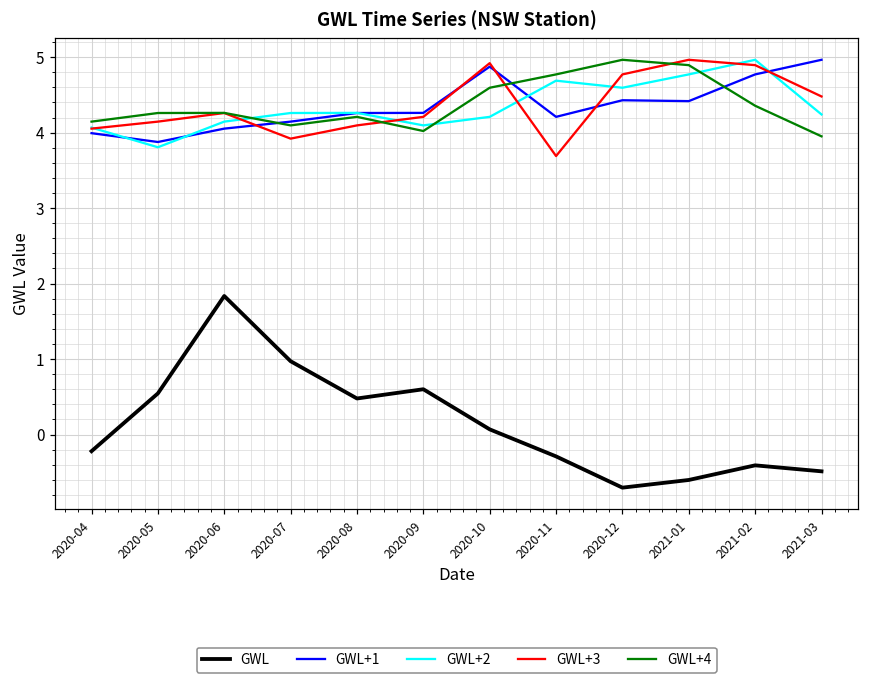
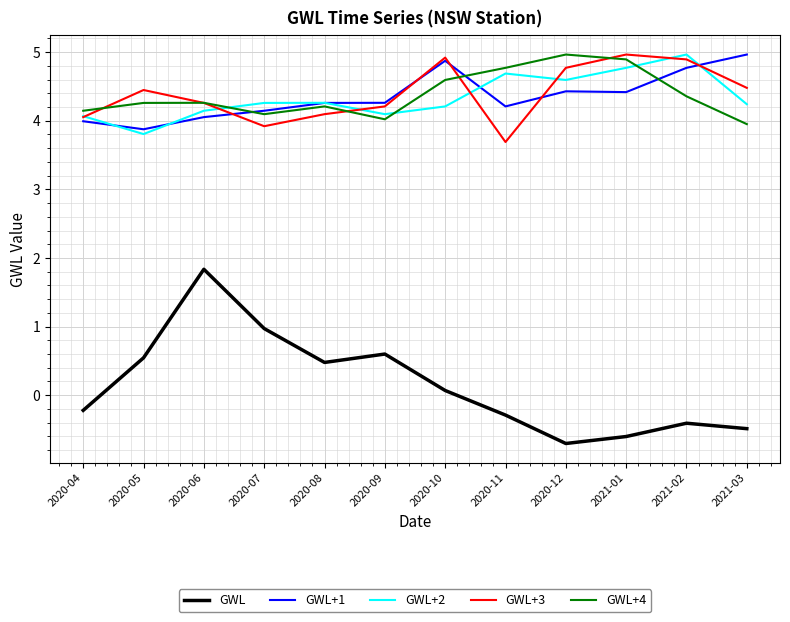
  {
    "GWL": {
      "2020-04": -0.2,
      "2020-05": 0.5,
      "2020-06": 1.8,
      "2020-07": 1.0,
      "2020-08": 0.5,
      "2020-09": 0.6,
      "2020-10": 0.1,
      "2020-11": -0.3,
      "2020-12": -0.7,
      "2021-01": -0.6,
      "2021-02": -0.4,
      "2021-03": -0.5
    },
    "GWL+1": {
      "2020-04": 4.0,
      "2020-05": 3.9,
      "2020-06": 4.1,
      "2020-07": 4.1,
      "2020-09": 4.3,
      "2020-10": 4.9,
      "2020-11": 4.2,
      "2020-12": 4.4,
      "2021-01": 4.4,
      "2021-02": 4.8,
      "2021-03": 5.0
    },
    "GWL+2": {
      "2020-05": 3.8,
      "2020-06": 4.1,
      "2020-07": 4.3,
      "2020-09": 4.1,
      "2020-10": 4.2,
      "2020-11": 4.7,
      "2020-12": 4.6,
      "2021-01": 4.8,
      "2021-02": 5.0,
      "2021-03": 4.2
    },
    "GWL+3": {
-     "2020-05": 4.1,
+     "2020-05": 4.4,
      "2020-07": 3.9,
      "2020-08": 4.1,
      "2020-09": 4.2,
      "2020-10": 4.9,
      "2020-11": 3.7,
      "2020-12": 4.8,
      "2021-01": 5.0,
      "2021-02": 4.9,
      "2021-03": 4.5
    },
    "GWL+4": {
      "2020-04": 4.1,
      "2020-05": 4.3,
      "2020-07": 4.1,
      "2020-08": 4.2,
      "2020-09": 4.0,
      "2020-10": 4.6,
      "2020-11": 4.8,
      "2020-12": 5.0,
      "2021-01": 4.9,
      "2021-02": 4.4,
      "2021-03": 4.0
    }
  }
